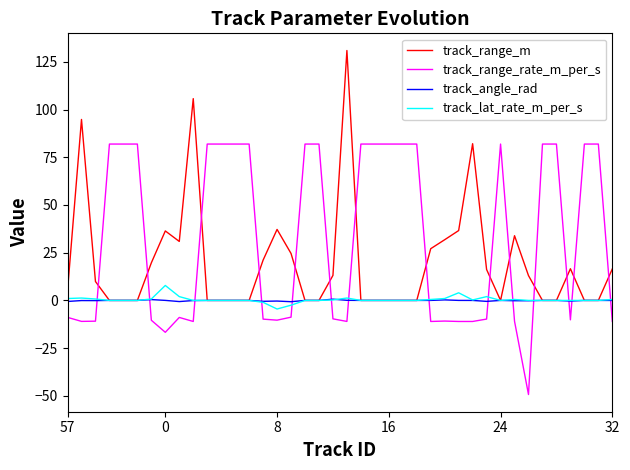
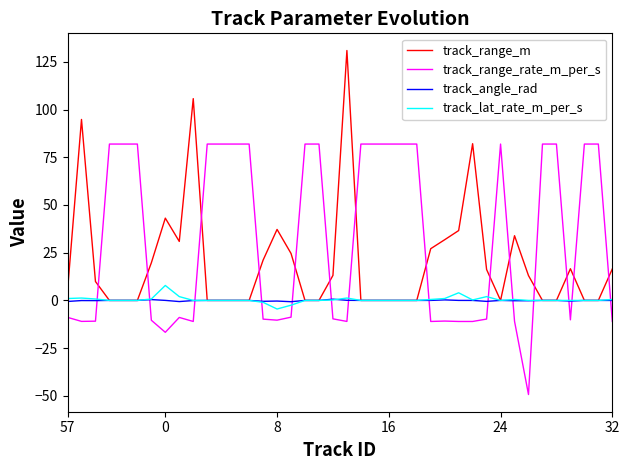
  {
    "track_range_m": {
      "57": 5,
-     "0": 36
+     "0": 43
    },
    "track_range_rate_m_per_s": {
      "57": -9,
      "0": -17
    },
    "track_angle_rad": {
      "57": -1,
      "0": 0
    },
    "track_lat_rate_m_per_s": {
      "57": 1,
      "0": 8
    }
  }
